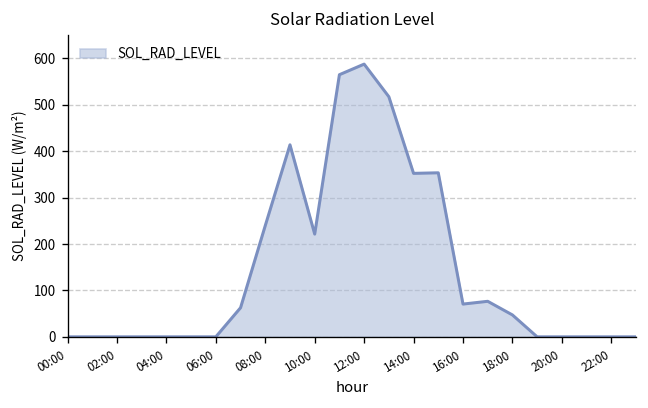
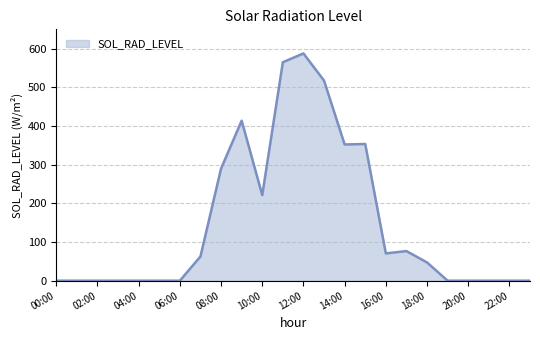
  {
    "00:00": 0,
    "02:00": 0,
    "04:00": 0,
    "06:00": 0,
-   "08:00": 240,
+   "08:00": 290,
    "10:00": 220,
    "12:00": 590,
    "14:00": 350,
    "16:00": 70,
    "18:00": 50,
    "20:00": 0,
    "22:00": 0
  }
